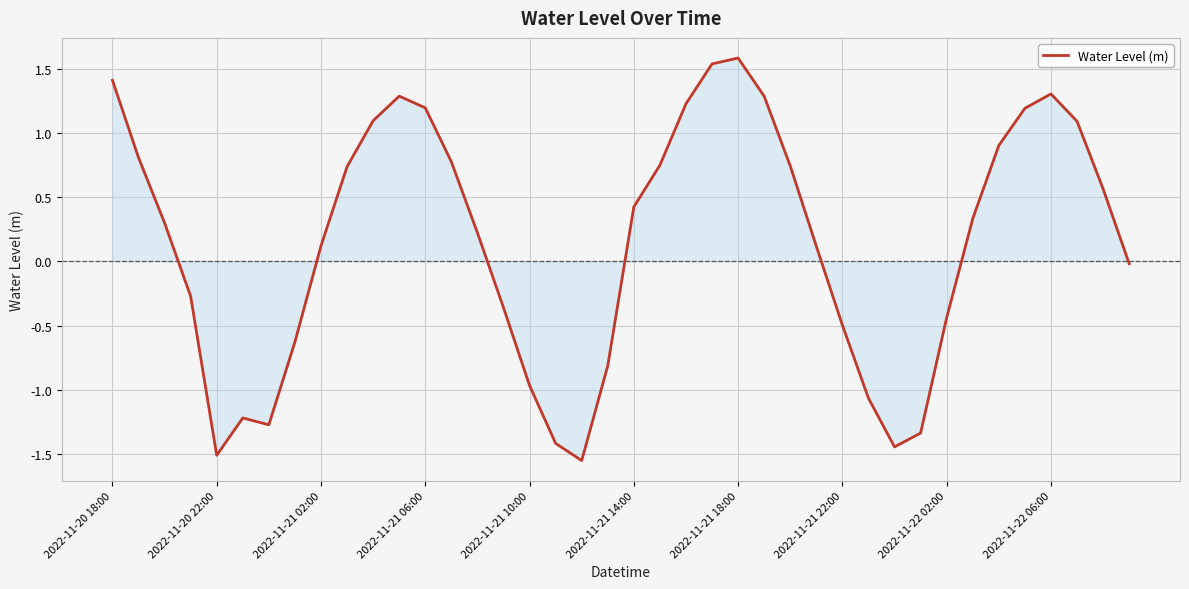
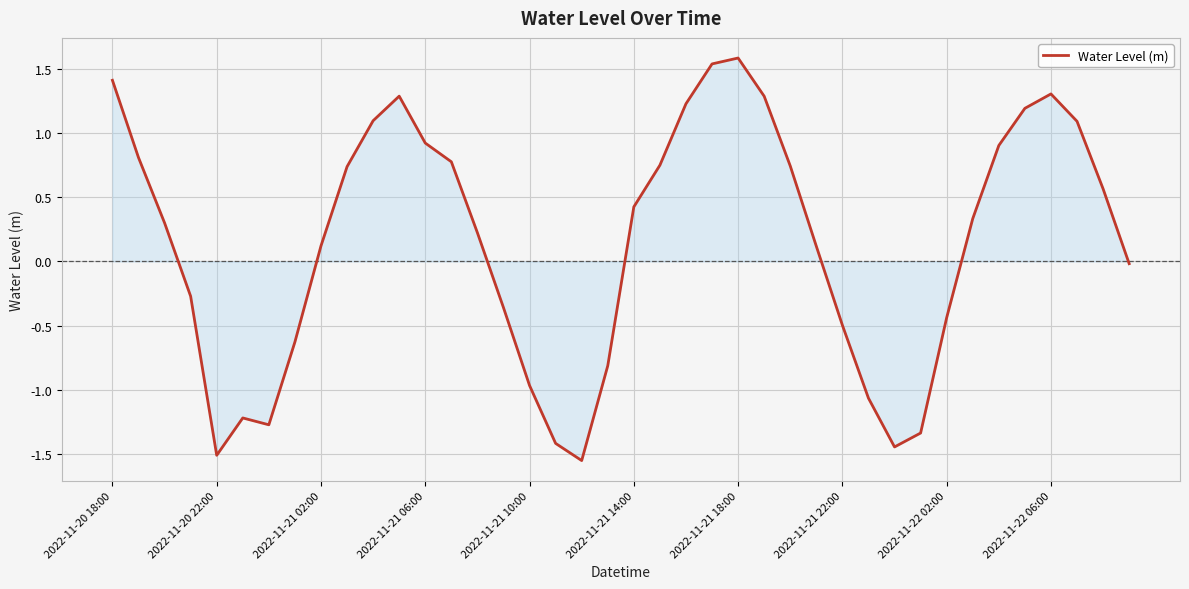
  {
    "Water Level (m)": {
      "2022-11-20 22:00": -1.51,
-     "2022-11-21 06:00": 1.19,
+     "2022-11-21 06:00": 0.92,
      "2022-11-21 10:00": -0.96,
      "2022-11-21 22:00": -0.50,
      "2022-11-22 02:00": -0.44
    }
  }
